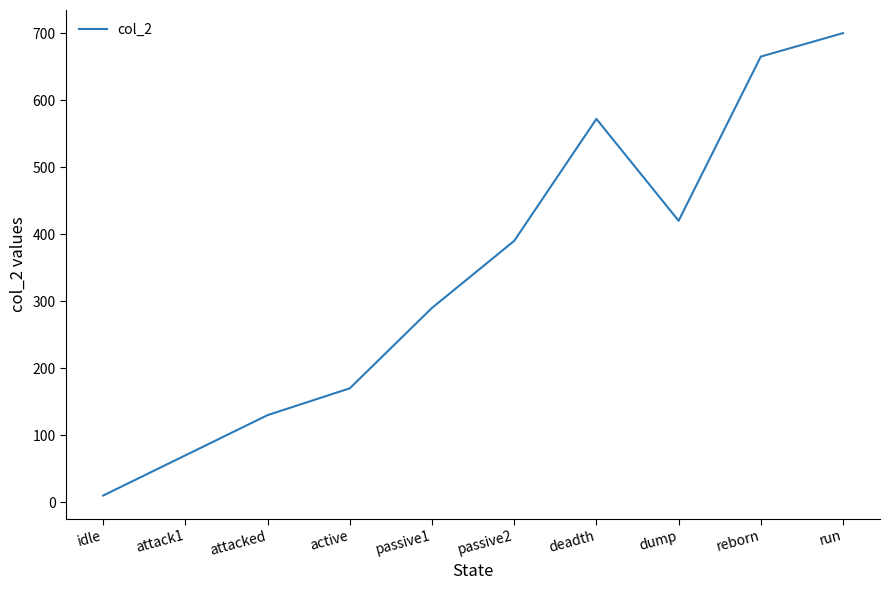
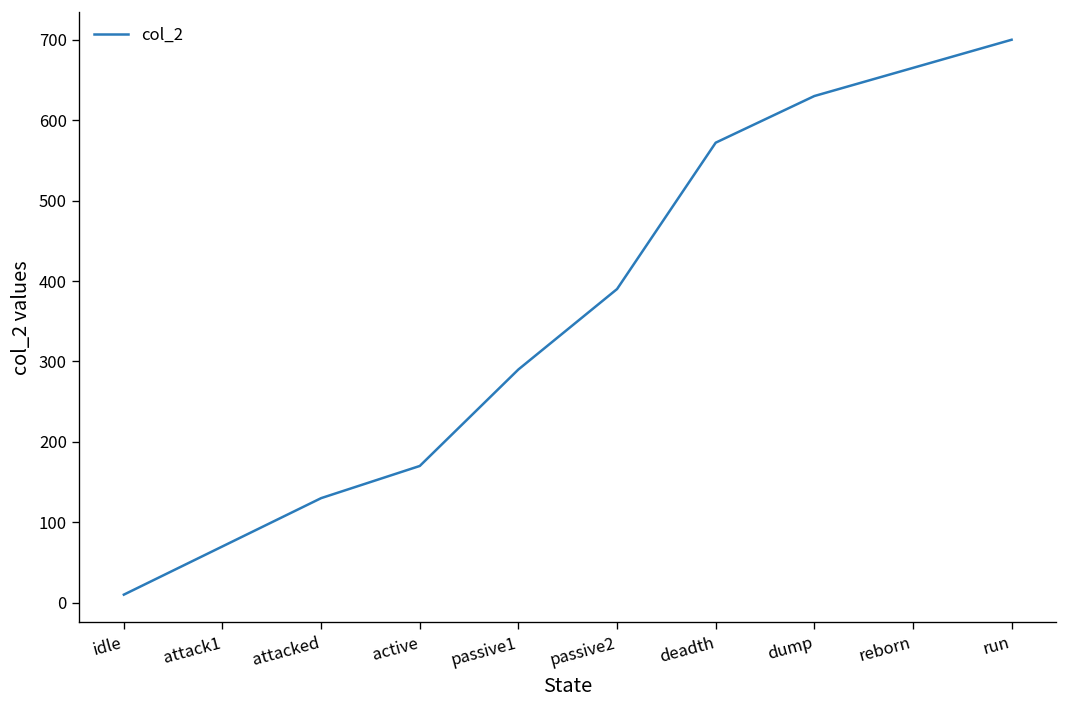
  {
    "idle": 10,
    "attack1": 70,
    "attacked": 130,
    "active": 170,
    "passive1": 290,
    "passive2": 390,
    "deadth": 570,
-   "dump": 420,
+   "dump": 630,
    "reborn": 670,
    "run": 700
  }
